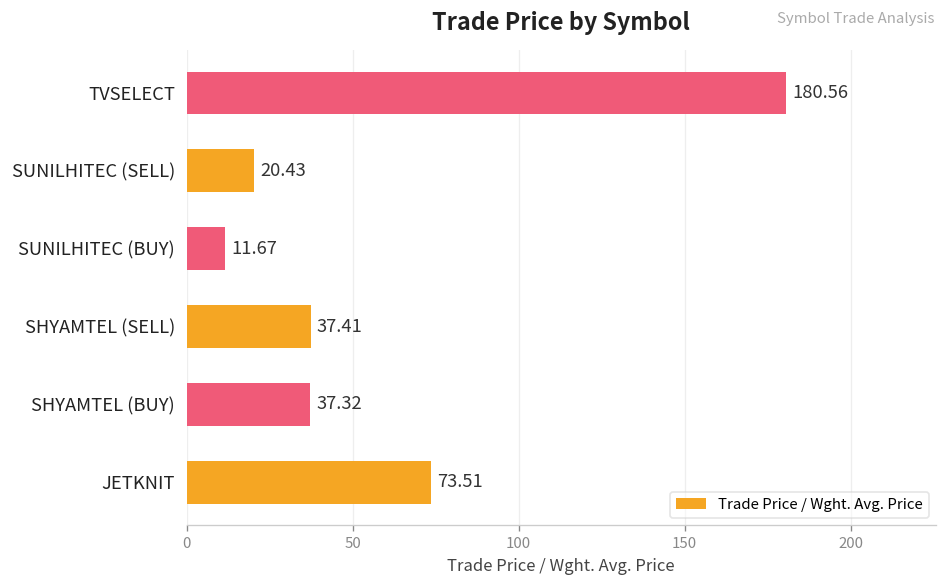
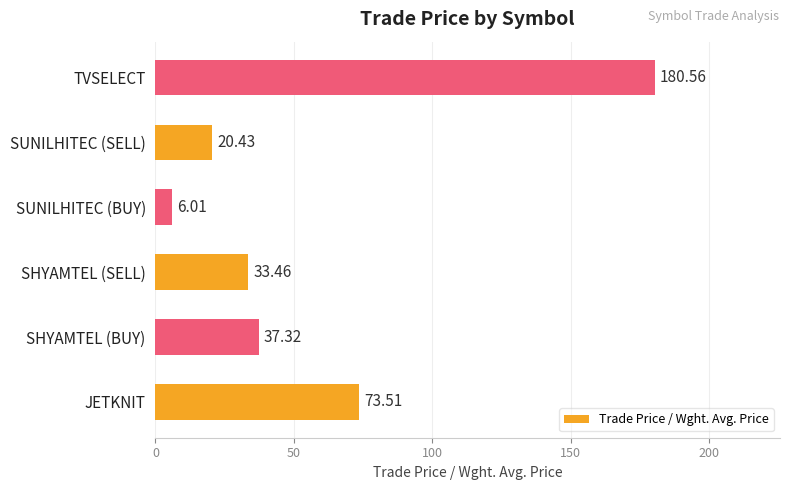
  {
    "TVSELECT": 180.56,
    "SUNILHITEC (SELL)": 20.43,
-   "SUNILHITEC (BUY)": 11.67,
-   "SHYAMTEL (SELL)": 37.41,
+   "SUNILHITEC (BUY)": 6.01,
+   "SHYAMTEL (SELL)": 33.46,
    "SHYAMTEL (BUY)": 37.32,
    "JETKNIT": 73.51
  }
